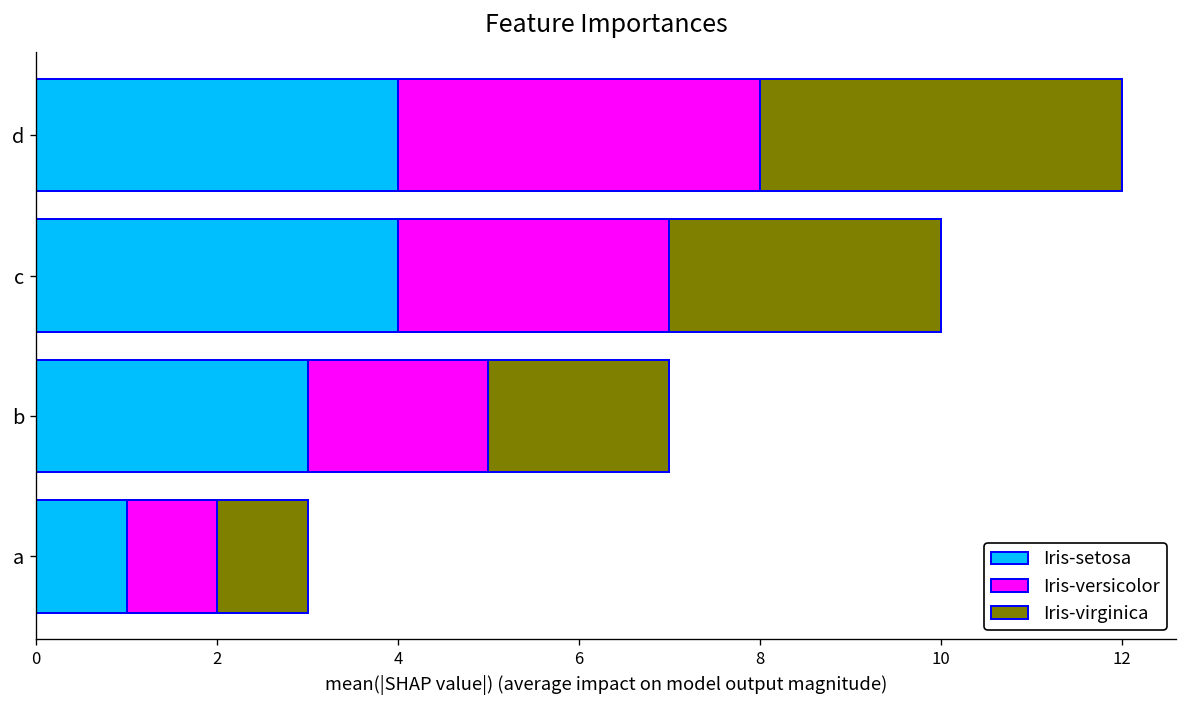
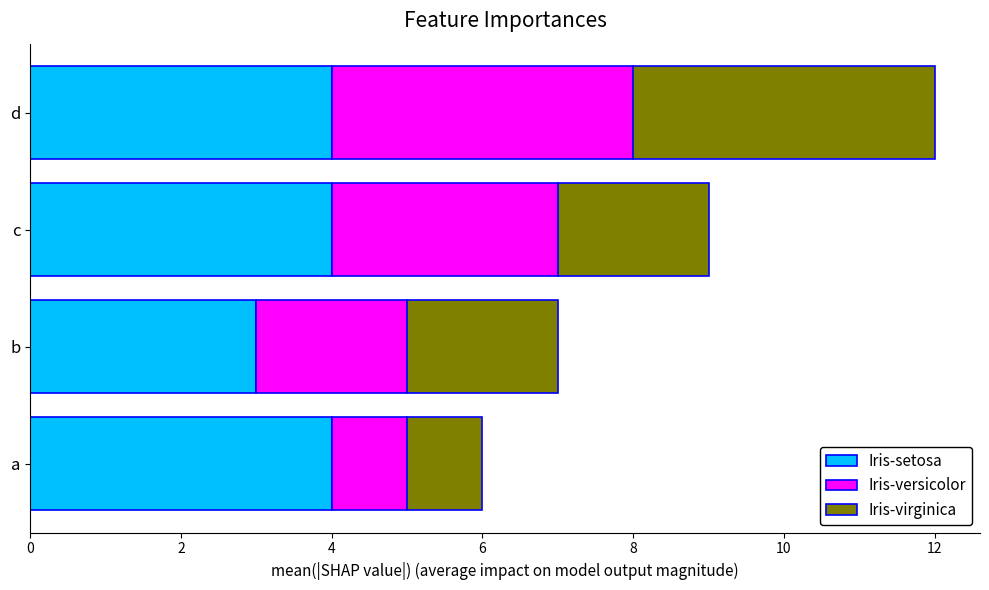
  {
    "Iris-setosa": {
      "d": 4,
      "c": 4,
      "b": 3,
-     "a": 1
+     "a": 4
    },
    "Iris-versicolor": {
      "d": 4,
      "c": 3,
      "b": 2,
      "a": 1
    },
    "Iris-virginica": {
      "d": 4,
-     "c": 3,
+     "c": 2,
      "b": 2,
      "a": 1
    }
  }
